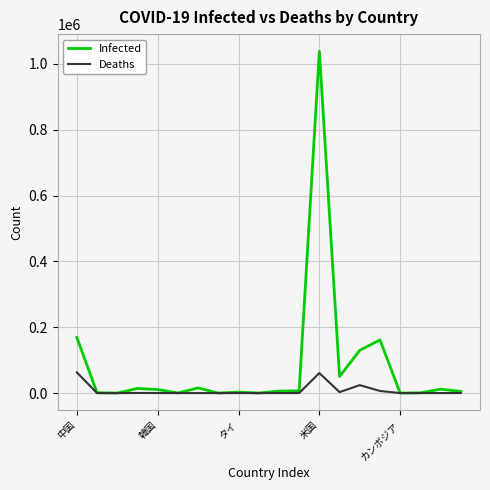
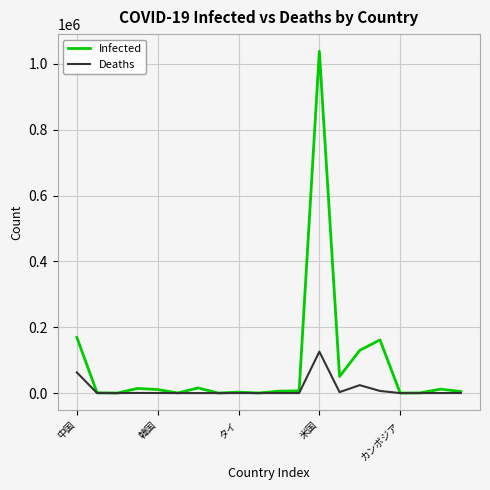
  {
    "Infected": {
      "中国": 170000,
      "韓国": 10000,
      "米国": 1040000
    },
    "Deaths": {
      "中国": 60000,
      "韓国": 0,
-     "米国": 60000
+     "米国": 130000
    }
  }
